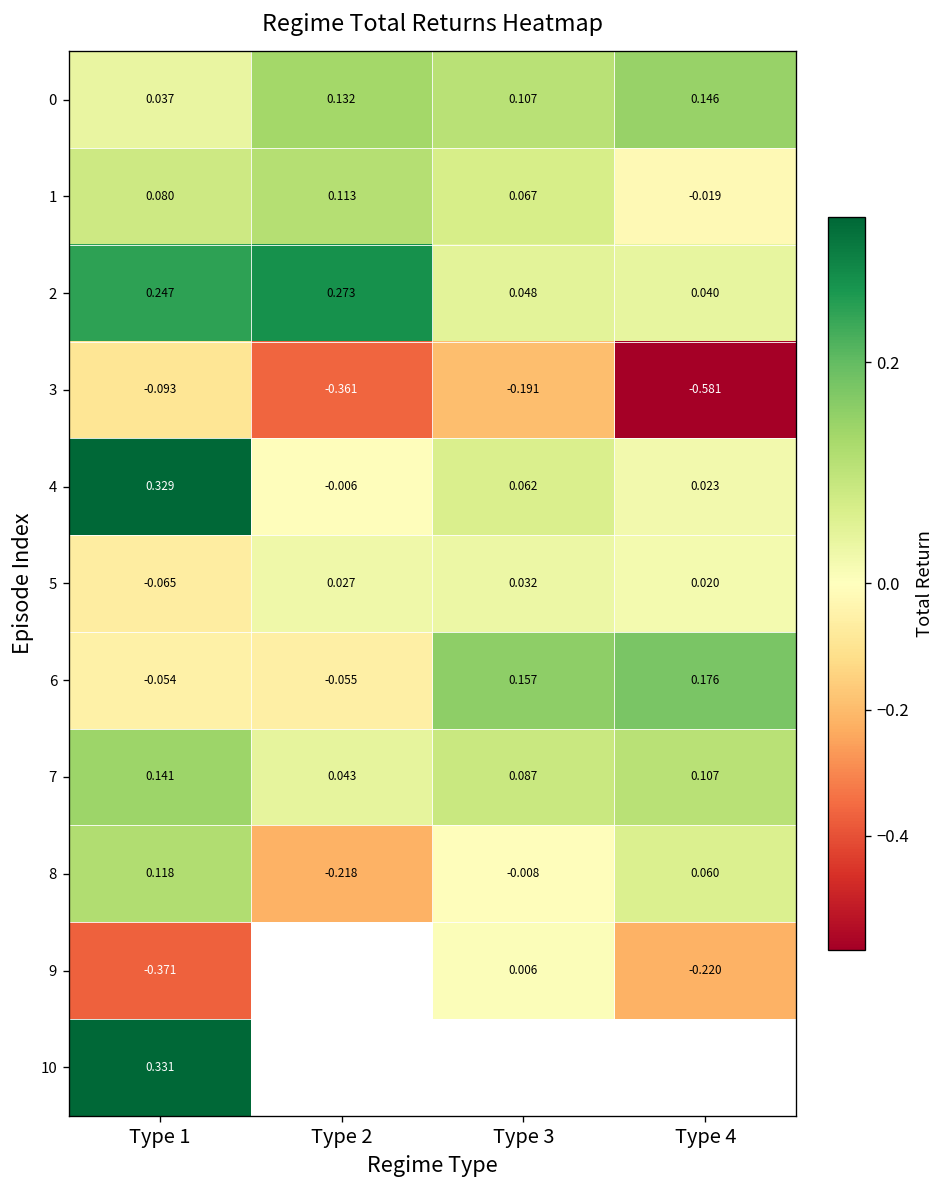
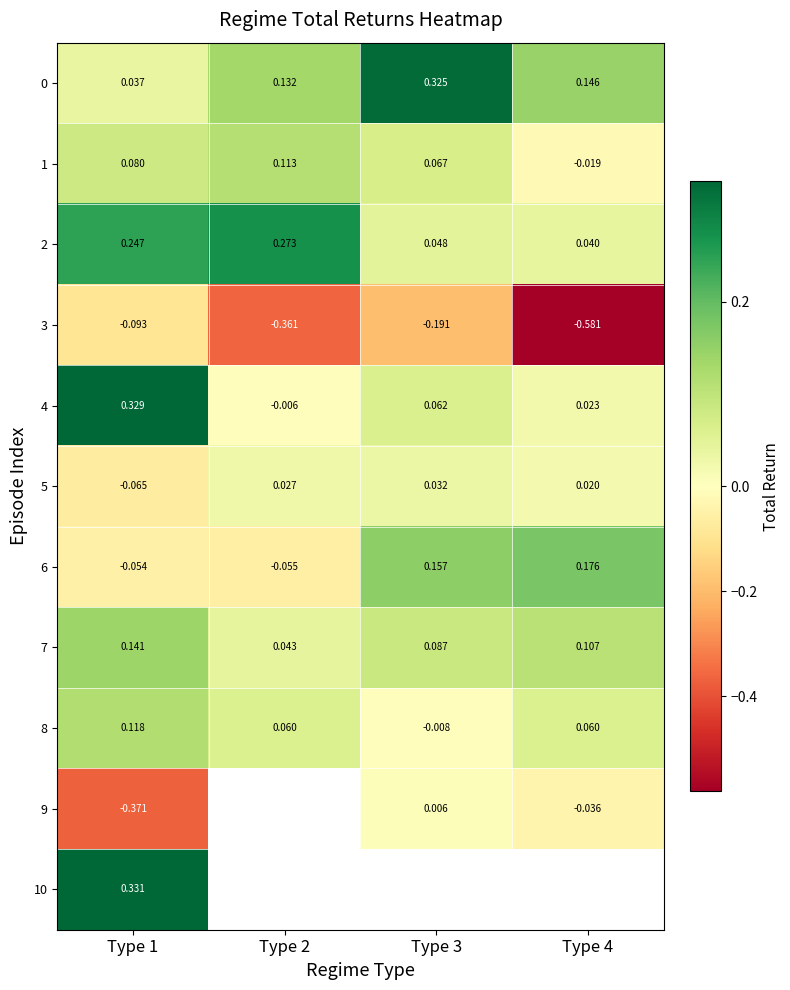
  {
    "0": {
      "Type 1": 0.037,
      "Type 2": 0.132,
-     "Type 3": 0.107,
+     "Type 3": 0.325,
      "Type 4": 0.146
    },
    "1": {
      "Type 1": 0.080,
      "Type 2": 0.113,
      "Type 3": 0.067,
      "Type 4": -0.019
    },
    "2": {
      "Type 1": 0.247,
      "Type 2": 0.273,
      "Type 3": 0.048,
      "Type 4": 0.040
    },
    "3": {
      "Type 1": -0.093,
      "Type 2": -0.361,
      "Type 3": -0.191,
      "Type 4": -0.581
    },
    "4": {
      "Type 1": 0.329,
      "Type 2": -0.006,
      "Type 3": 0.062,
      "Type 4": 0.023
    },
    "5": {
      "Type 1": -0.065,
      "Type 2": 0.027,
      "Type 3": 0.032,
      "Type 4": 0.020
    },
    "6": {
      "Type 1": -0.054,
      "Type 2": -0.055,
      "Type 3": 0.157,
      "Type 4": 0.176
    },
    "7": {
      "Type 1": 0.141,
      "Type 2": 0.043,
      "Type 3": 0.087,
      "Type 4": 0.107
    },
    "8": {
      "Type 1": 0.118,
-     "Type 2": -0.218,
+     "Type 2": 0.060,
      "Type 3": -0.008,
      "Type 4": 0.060
    },
    "9": {
      "Type 1": -0.371,
      "Type 3": 0.006,
-     "Type 4": -0.220
+     "Type 4": -0.036
    },
    "10": {
      "Type 1": 0.331
    }
  }
